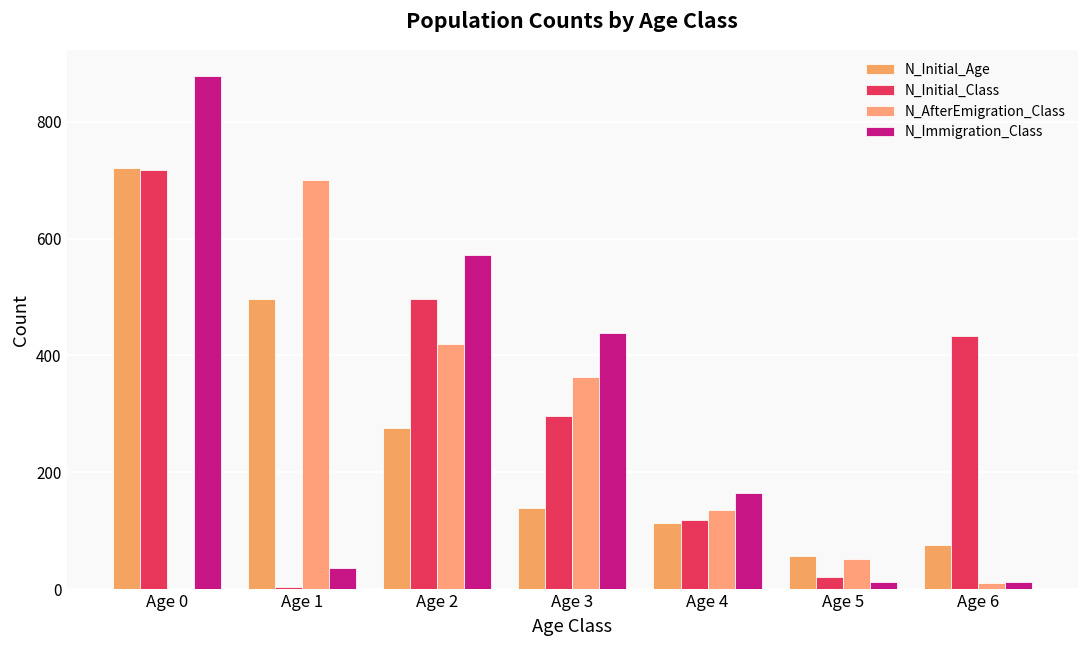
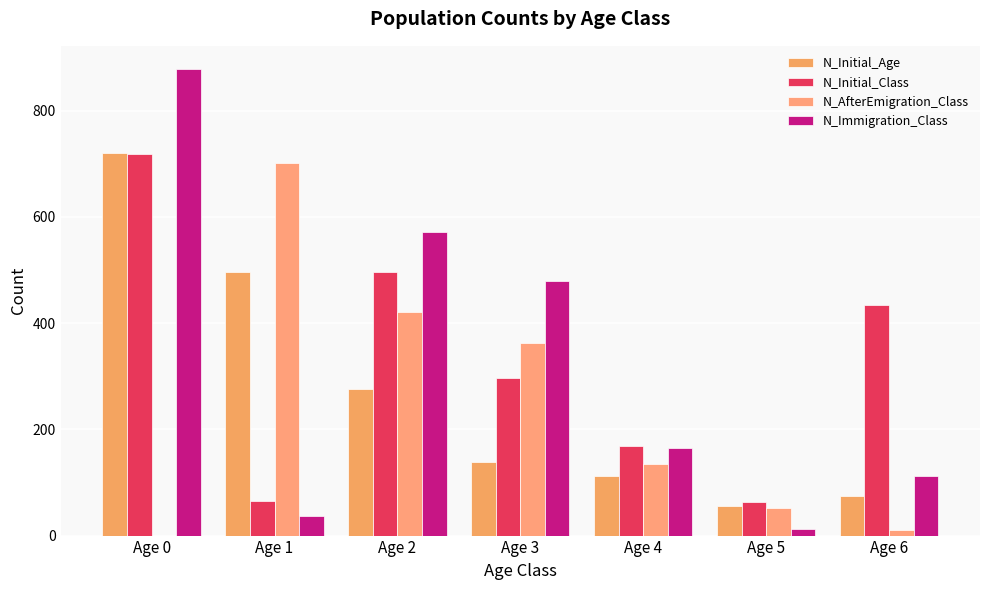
  {
    "N_Initial_Class": {
      "Age 0": 720,
-     "Age 1": 0,
+     "Age 1": 70,
      "Age 2": 500,
      "Age 3": 300,
-     "Age 4": 120,
-     "Age 5": 20,
+     "Age 4": 170,
+     "Age 5": 60,
      "Age 6": 430
    },
    "N_Immigration_Class": {
      "Age 0": 880,
      "Age 1": 40,
      "Age 2": 570,
-     "Age 3": 440,
+     "Age 3": 480,
      "Age 4": 170,
      "Age 5": 10,
-     "Age 6": 10
+     "Age 6": 110
    }
  }
